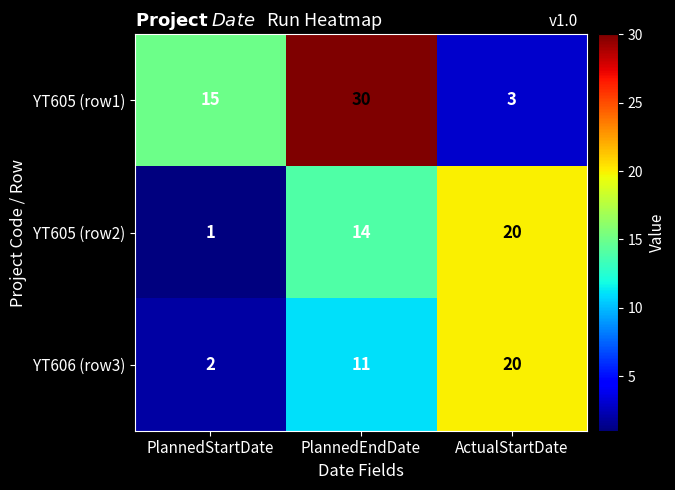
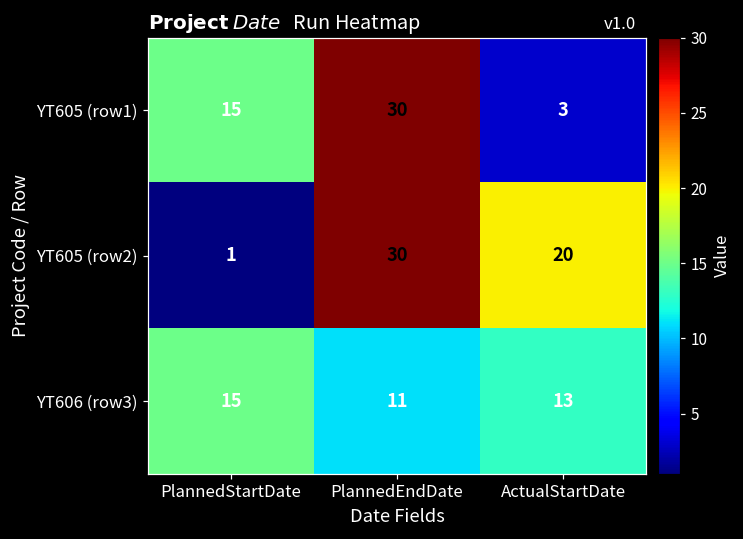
  {
    "YT605 (row1)": {
      "PlannedStartDate": 15,
      "PlannedEndDate": 30,
      "ActualStartDate": 3
    },
    "YT605 (row2)": {
      "PlannedStartDate": 1,
-     "PlannedEndDate": 14,
+     "PlannedEndDate": 30,
      "ActualStartDate": 20
    },
    "YT606 (row3)": {
-     "PlannedStartDate": 2,
+     "PlannedStartDate": 15,
      "PlannedEndDate": 11,
-     "ActualStartDate": 20
+     "ActualStartDate": 13
    }
  }
